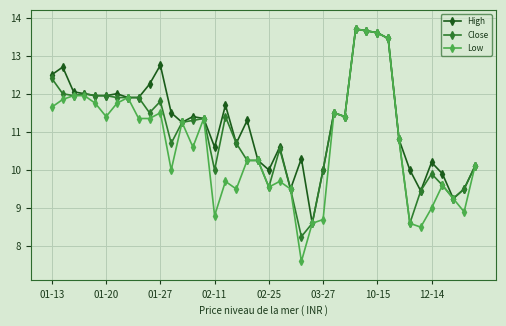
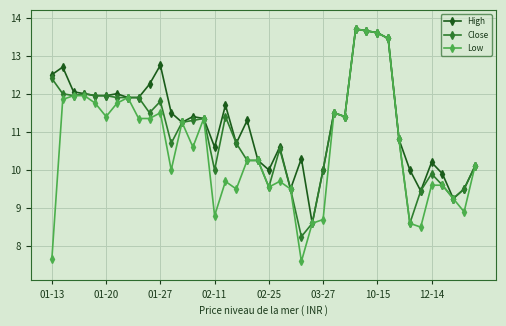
  {
    "Low": {
-     "01-13": 11.7,
+     "01-13": 7.7,
      "01-20": 11.4,
      "01-27": 11.5,
      "02-11": 8.8,
      "03-27": 8.7,
-     "12-14": 9.0
+     "12-14": 9.6
    }
  }
